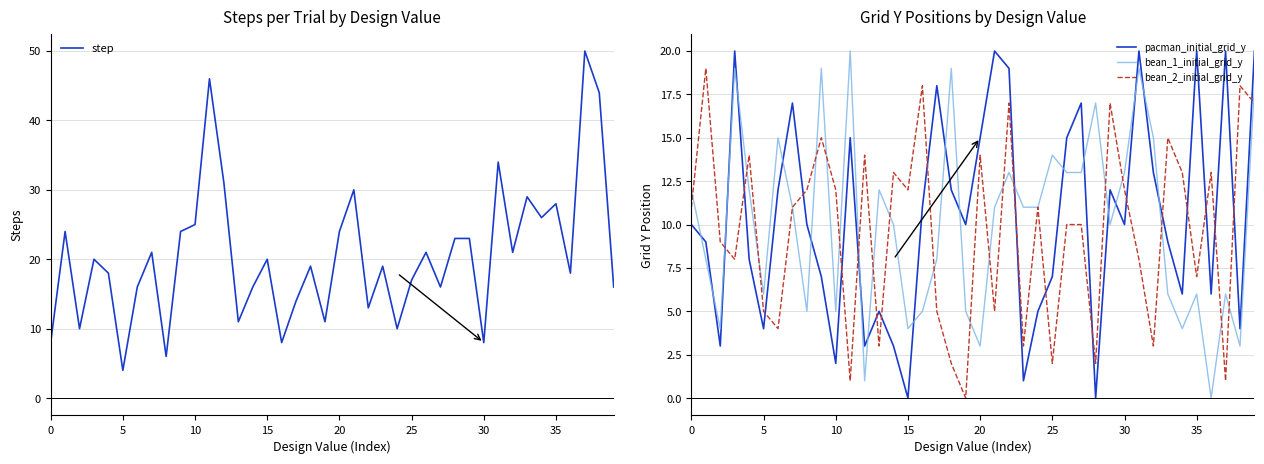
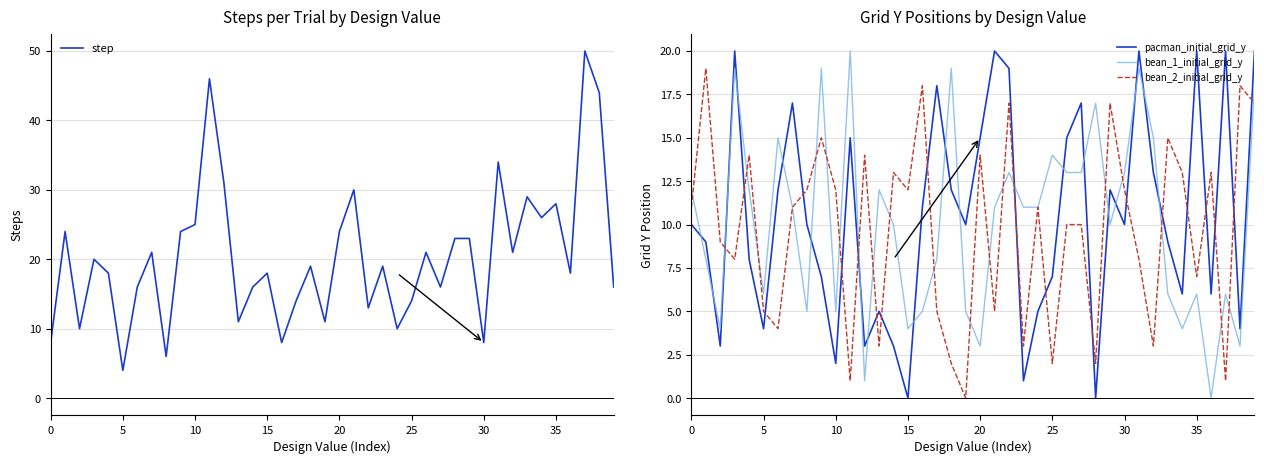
  {
    "Steps per Trial by Design Value": {
      "0": 8,
      "5": 4,
      "10": 25,
-     "15": 20,
+     "15": 18,
      "20": 24,
-     "25": 17,
+     "25": 14,
      "30": 8,
      "35": 28
    },
    "Grid Y Positions by Design Value": {
      "pacman_initial_grid_y": {
        "0": 10.0,
        "5": 4.0,
        "10": 2.0,
        "15": 0.0,
        "20": 15.0,
        "25": 7.0,
        "30": 10.0,
        "35": 20.0
      },
      "bean_1_initial_grid_y": {
        "0": 12.0,
        "5": 6.0,
        "10": 5.0,
        "15": 4.0,
        "20": 3.0,
        "25": 14.0,
        "30": 13.0,
        "35": 6.0
      },
      "bean_2_initial_grid_y": {
        "0": 11.0,
        "5": 5.0,
        "10": 12.0,
        "15": 12.0,
        "20": 14.0,
        "25": 2.0,
        "30": 12.0,
        "35": 7.0
      }
    }
  }
